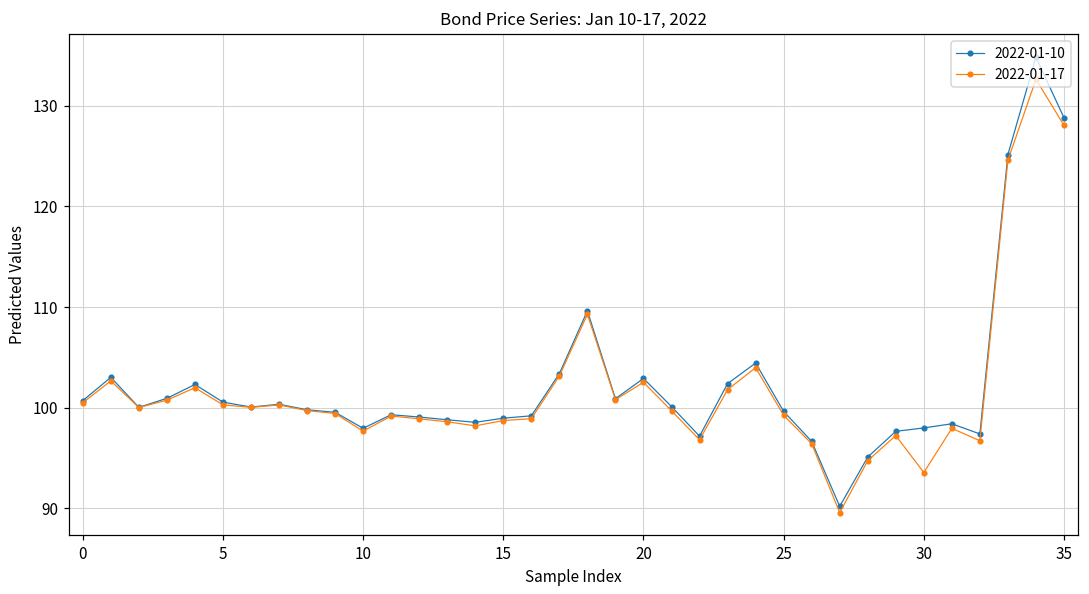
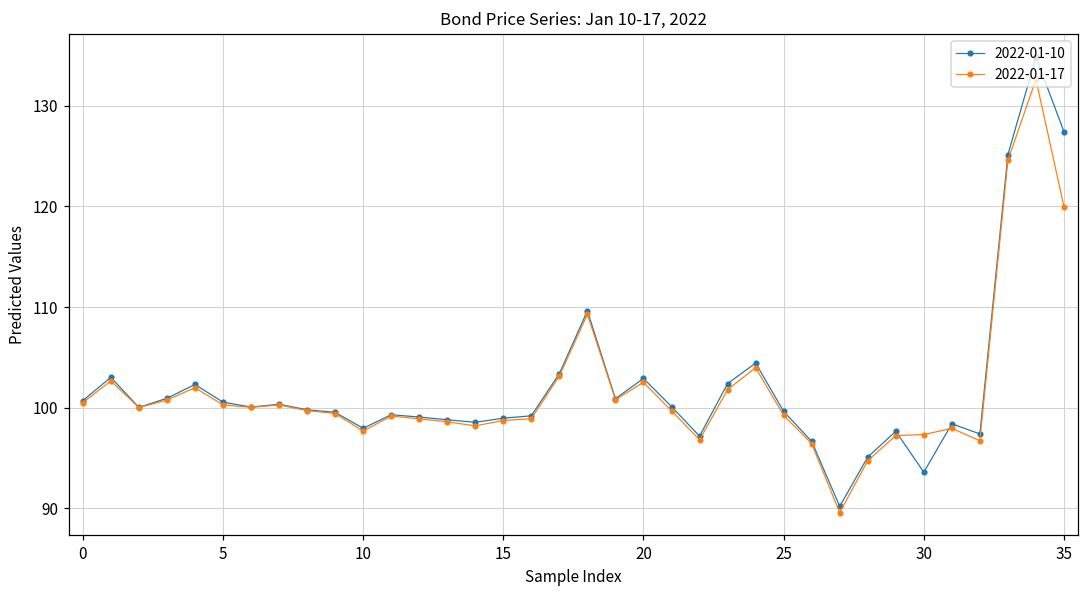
  {
    "2022-01-10": {
      "20": 103,
      "25": 100,
-     "30": 98,
-     "35": 129
+     "30": 94,
+     "35": 127
    },
    "2022-01-17": {
      "20": 103,
      "25": 99,
-     "30": 94,
-     "35": 128
+     "30": 97,
+     "35": 120
    }
  }
